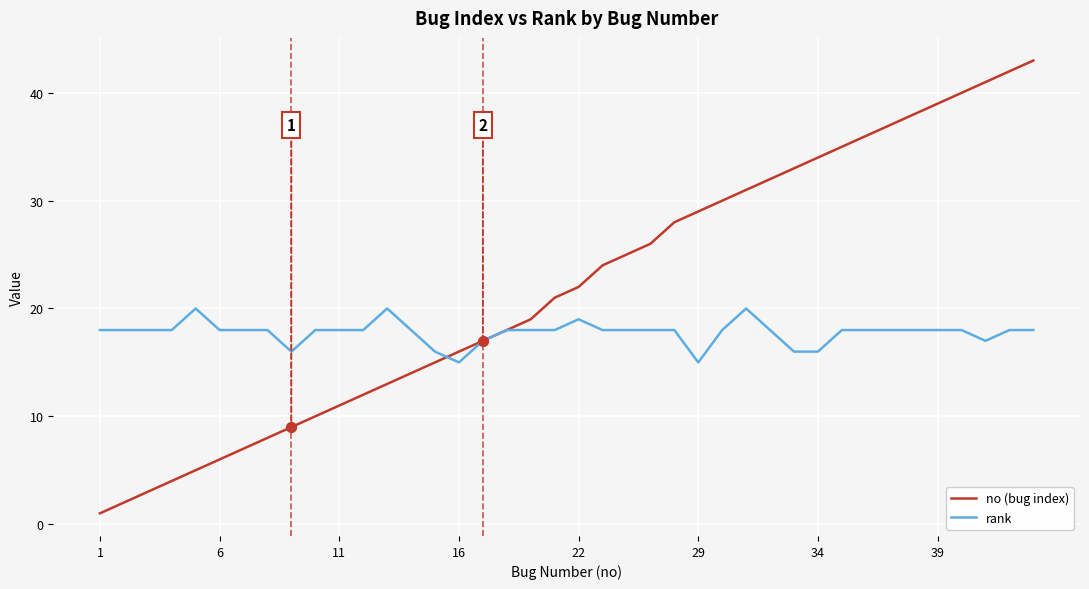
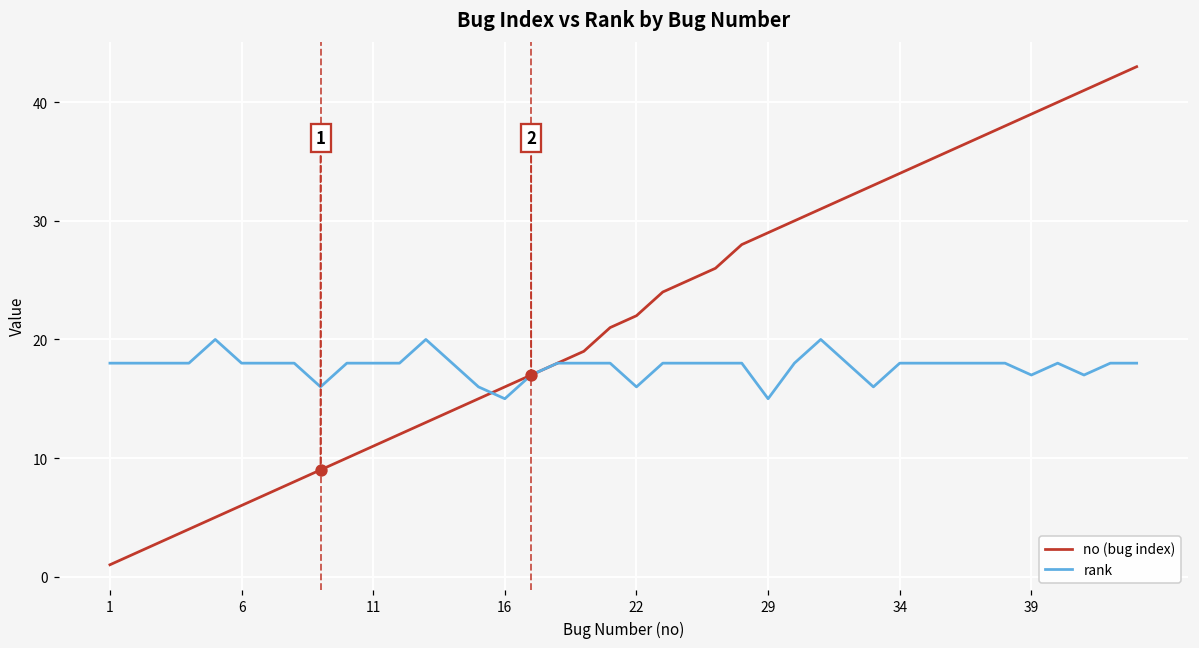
  {
    "rank": {
      "1": 18,
      "6": 18,
      "11": 18,
      "16": 15,
-     "22": 19,
+     "22": 16,
      "29": 15,
-     "34": 16,
-     "39": 18
+     "34": 18,
+     "39": 17
    }
  }
